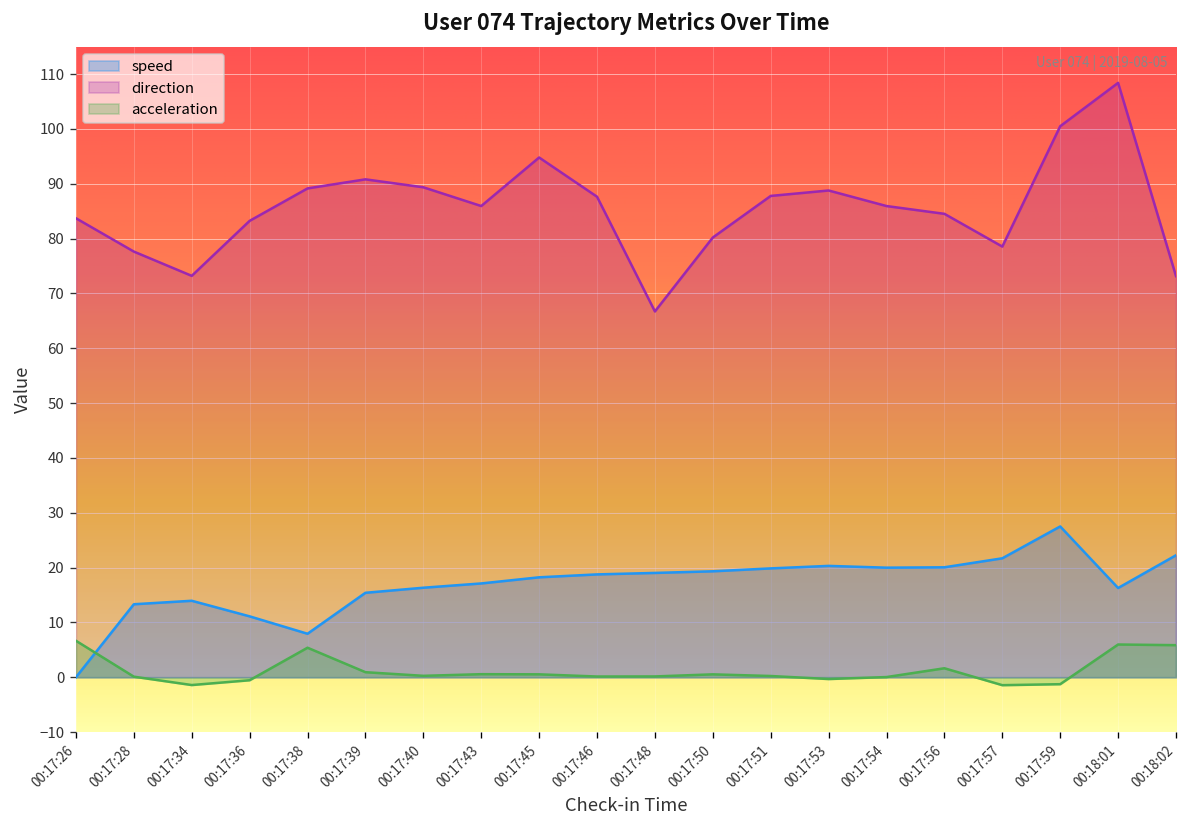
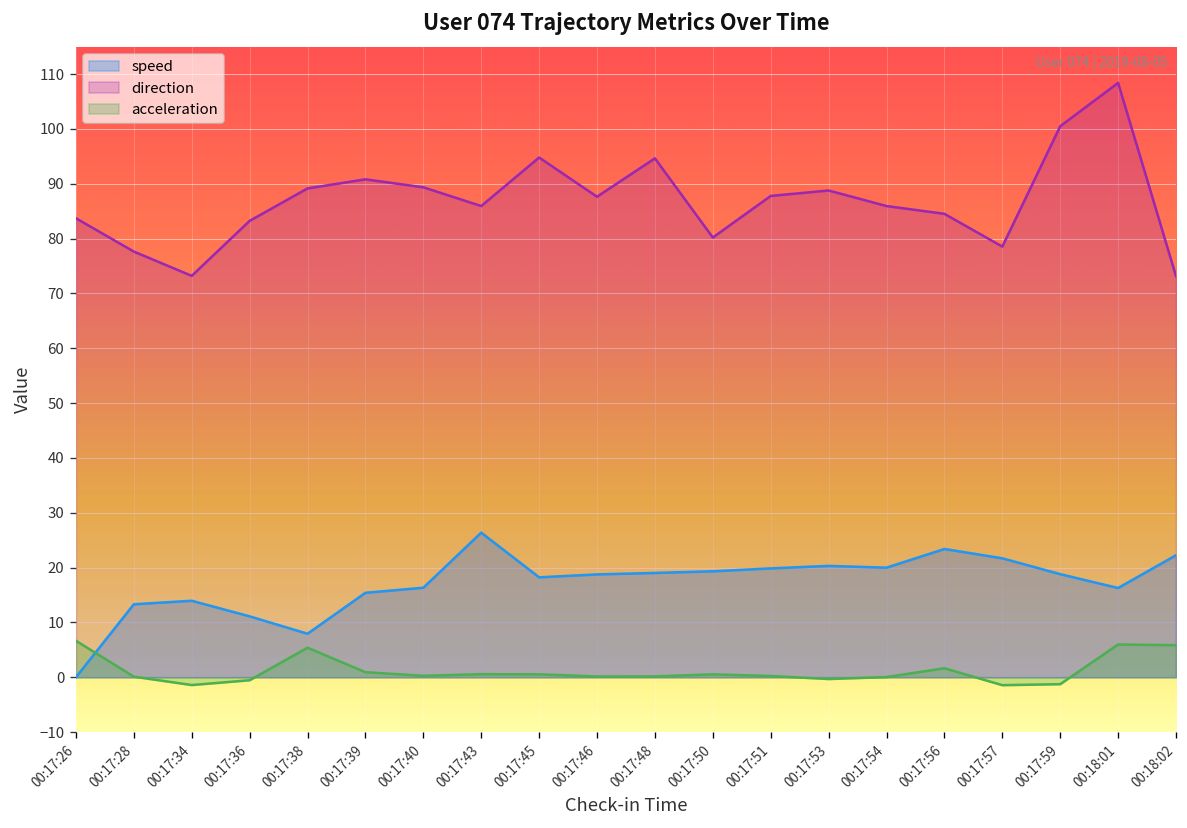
  {
    "speed": {
      "00:17:26": 0,
      "00:17:28": 13,
      "00:17:34": 14,
      "00:17:36": 11,
      "00:17:38": 8,
      "00:17:39": 15,
      "00:17:40": 16,
-     "00:17:43": 17,
+     "00:17:43": 26,
      "00:17:45": 18,
      "00:17:46": 19,
      "00:17:48": 19,
      "00:17:50": 19,
      "00:17:51": 20,
      "00:17:53": 20,
      "00:17:54": 20,
-     "00:17:56": 20,
+     "00:17:56": 23,
      "00:17:57": 22,
-     "00:17:59": 28,
+     "00:17:59": 19,
      "00:18:01": 16,
      "00:18:02": 22
    },
    "direction": {
      "00:17:26": 84,
      "00:17:28": 78,
      "00:17:34": 73,
      "00:17:36": 83,
      "00:17:38": 89,
      "00:17:39": 91,
      "00:17:40": 89,
      "00:17:43": 86,
      "00:17:45": 95,
      "00:17:46": 88,
-     "00:17:48": 67,
+     "00:17:48": 95,
      "00:17:50": 80,
      "00:17:51": 88,
      "00:17:53": 89,
      "00:17:54": 86,
      "00:17:56": 85,
      "00:17:57": 79,
      "00:17:59": 100,
      "00:18:02": 73
    }
  }
